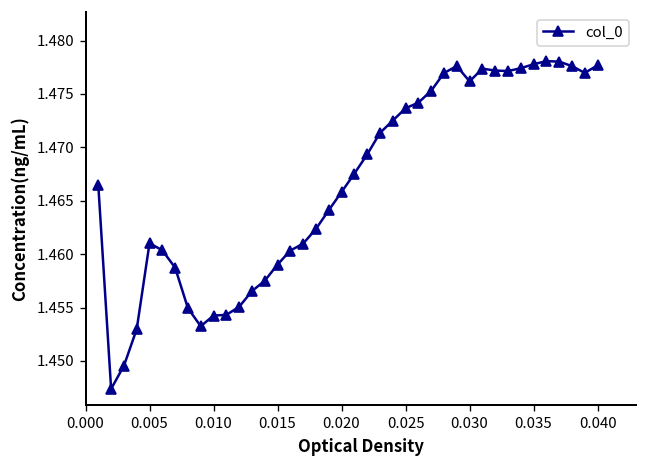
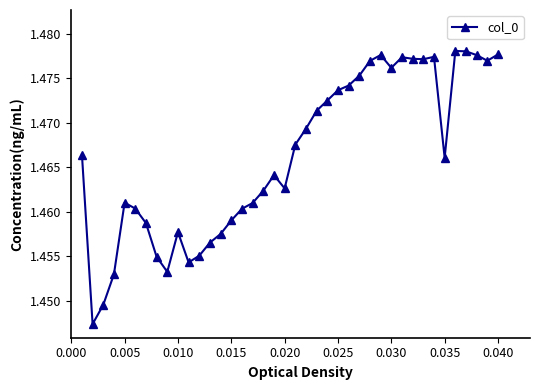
  {
    "0.005": 1.461,
-   "0.010": 1.454,
+   "0.010": 1.458,
    "0.015": 1.459,
-   "0.020": 1.466,
+   "0.020": 1.463,
    "0.025": 1.474,
    "0.030": 1.476,
-   "0.035": 1.478,
+   "0.035": 1.466,
    "0.040": 1.478
  }
